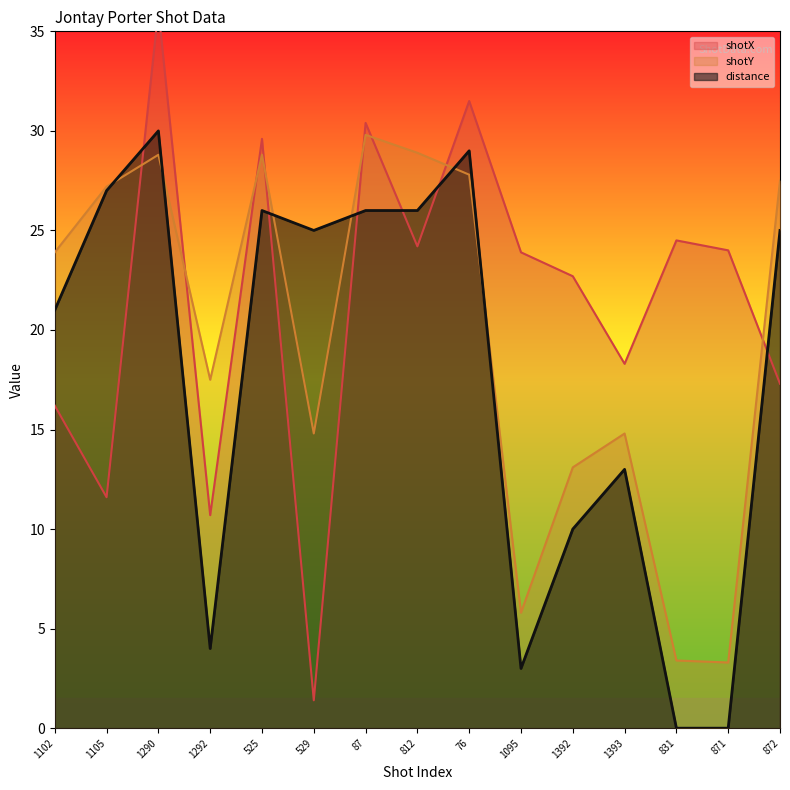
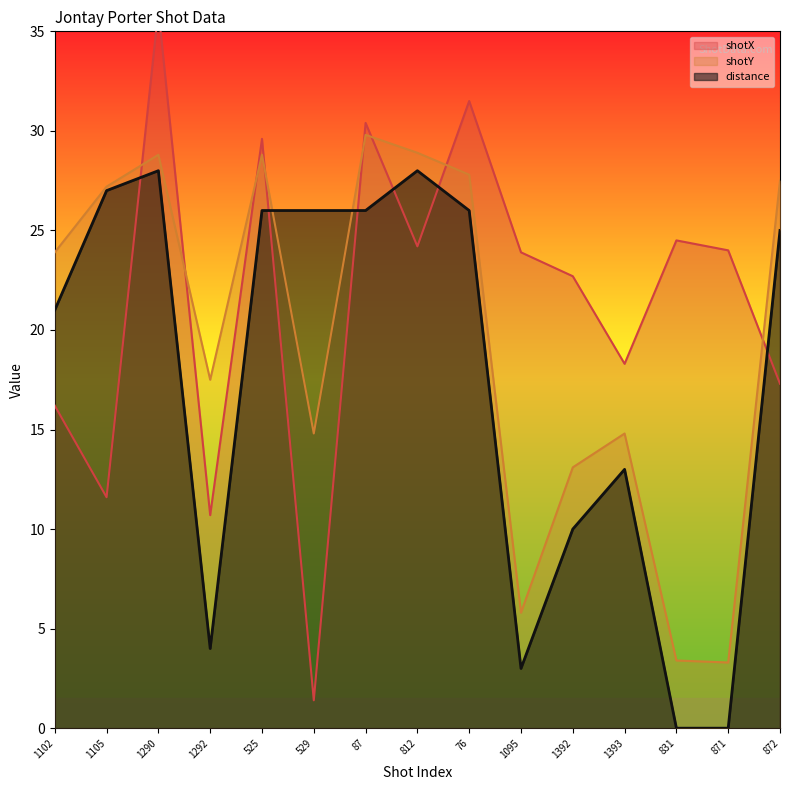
  {
    "distance": {
      "1102": 21,
      "1105": 27,
-     "1290": 30,
+     "1290": 28,
      "1292": 4,
      "525": 26,
-     "529": 25,
+     "529": 26,
      "87": 26,
-     "812": 26,
-     "76": 29,
+     "812": 28,
+     "76": 26,
      "1095": 3,
      "1392": 10,
      "1393": 13,
      "872": 25
    }
  }
